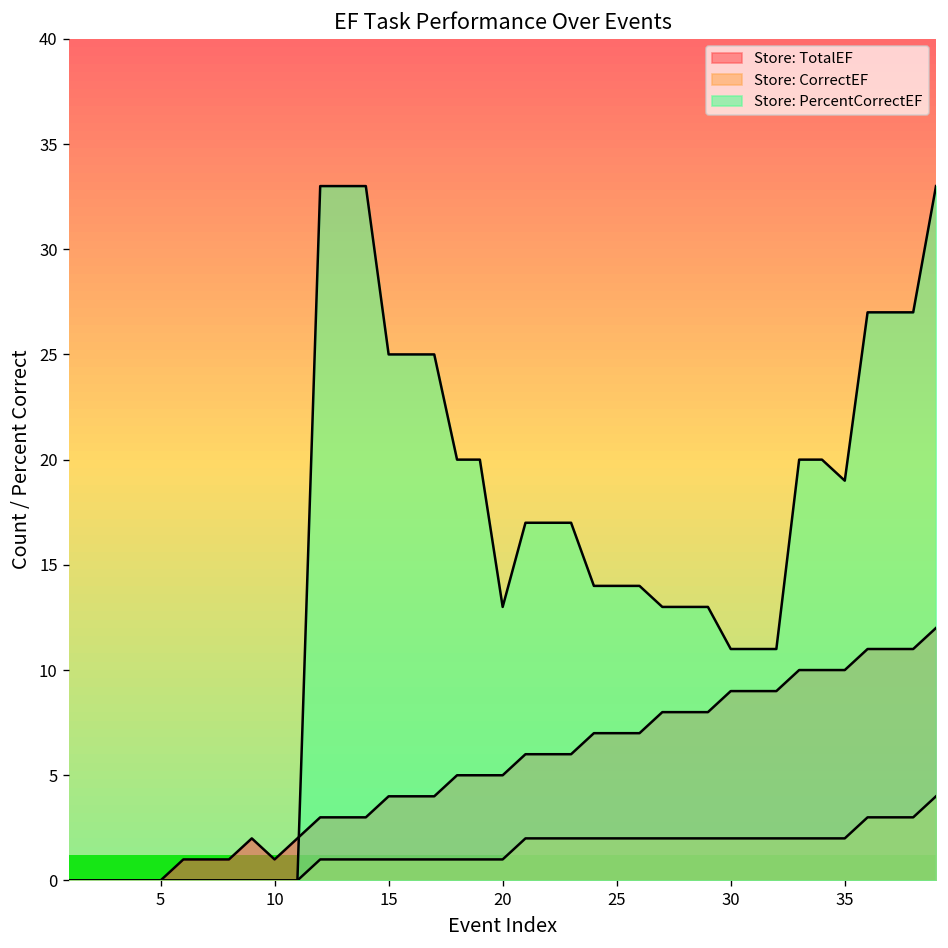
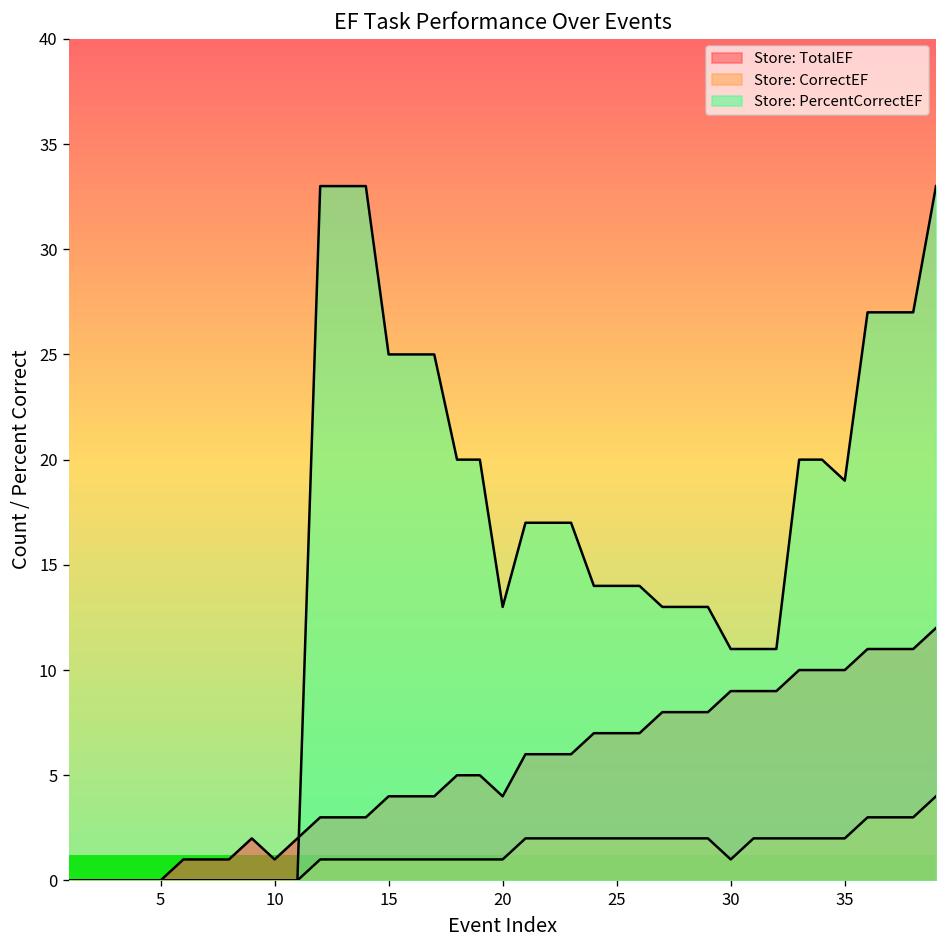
  {
    "Store: TotalEF": {
      "10": 1,
      "15": 4,
-     "20": 5,
+     "20": 4,
      "25": 7,
      "30": 9,
      "35": 10
    },
    "Store: CorrectEF": {
      "15": 1,
      "20": 1,
      "25": 2,
-     "30": 2,
+     "30": 1,
      "35": 2
    },
    "Store: PercentCorrectEF": {
      "15": 25,
      "20": 13,
      "25": 14,
      "30": 11,
      "35": 19
    }
  }
